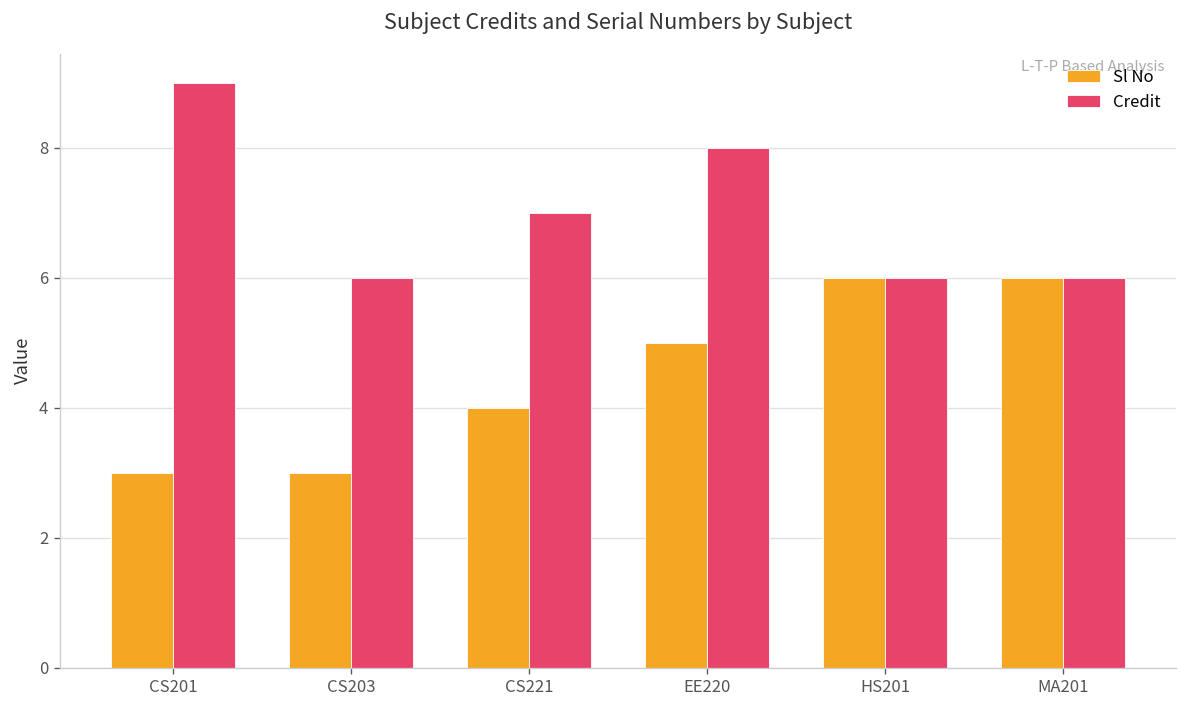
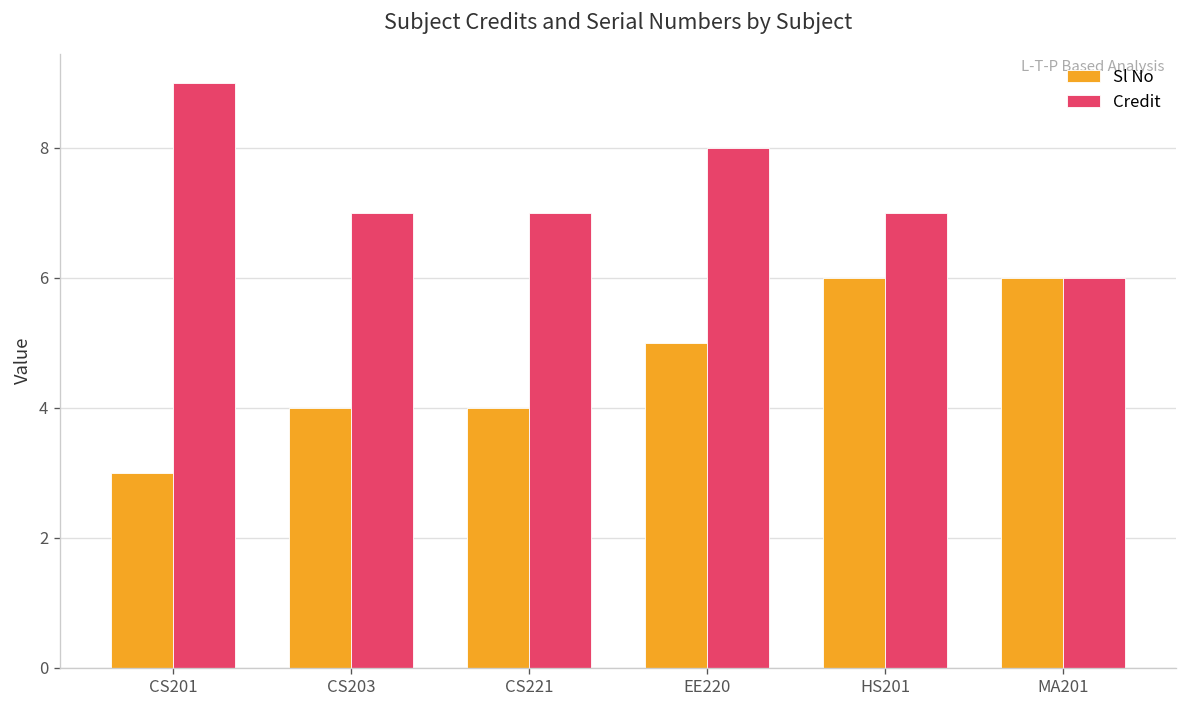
  {
    "Sl No": {
      "CS201": 3,
-     "CS203": 3,
+     "CS203": 4,
      "CS221": 4,
      "EE220": 5,
      "HS201": 6,
      "MA201": 6
    },
    "Credit": {
      "CS201": 9,
-     "CS203": 6,
+     "CS203": 7,
      "CS221": 7,
      "EE220": 8,
-     "HS201": 6,
+     "HS201": 7,
      "MA201": 6
    }
  }
